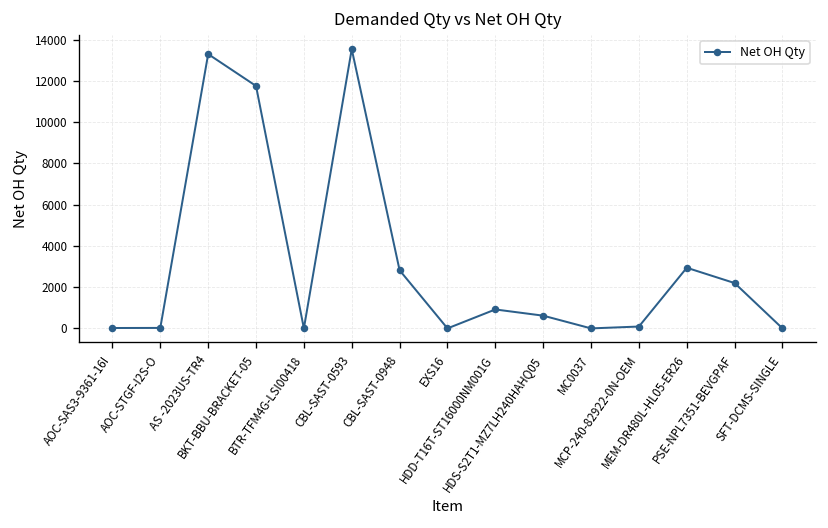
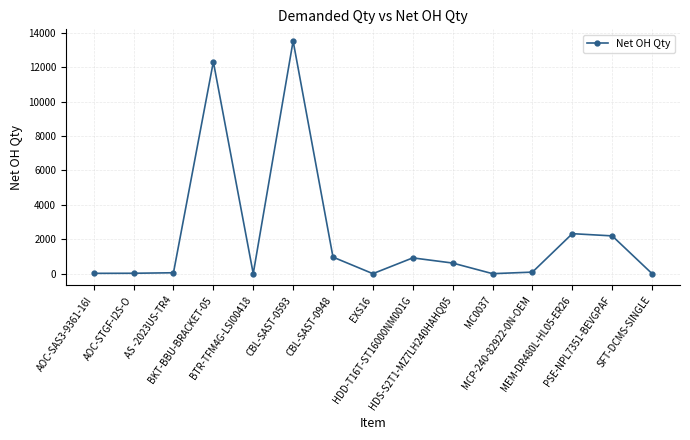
  {
    "AOC-SAS3-9361-16I": 0,
    "AOC-STGF-I2S-O": 0,
-   "AS -2023US-TR4": 13300,
-   "BKT-BBU-BRACKET-05": 11800,
+   "AS -2023US-TR4": 100,
+   "BKT-BBU-BRACKET-05": 12300,
    "BTR-TFM4G-LSI00418": 0,
    "CBL-SAST-0593": 13500,
-   "CBL-SAST-0948": 2800,
+   "CBL-SAST-0948": 1000,
    "EXS16": 0,
    "HDD-T16T-ST16000NM001G": 900,
    "HDS-S2T1-MZ7LH240HAHQ05": 600,
    "MC0037": 0,
    "MCP-240-82922-0N-OEM": 100,
-   "MEM-DR480L-HL05-ER26": 2900,
+   "MEM-DR480L-HL05-ER26": 2300,
    "PSE-NPL7351-BEVGPAF": 2200,
    "SFT-DCMS-SINGLE": 0
  }
